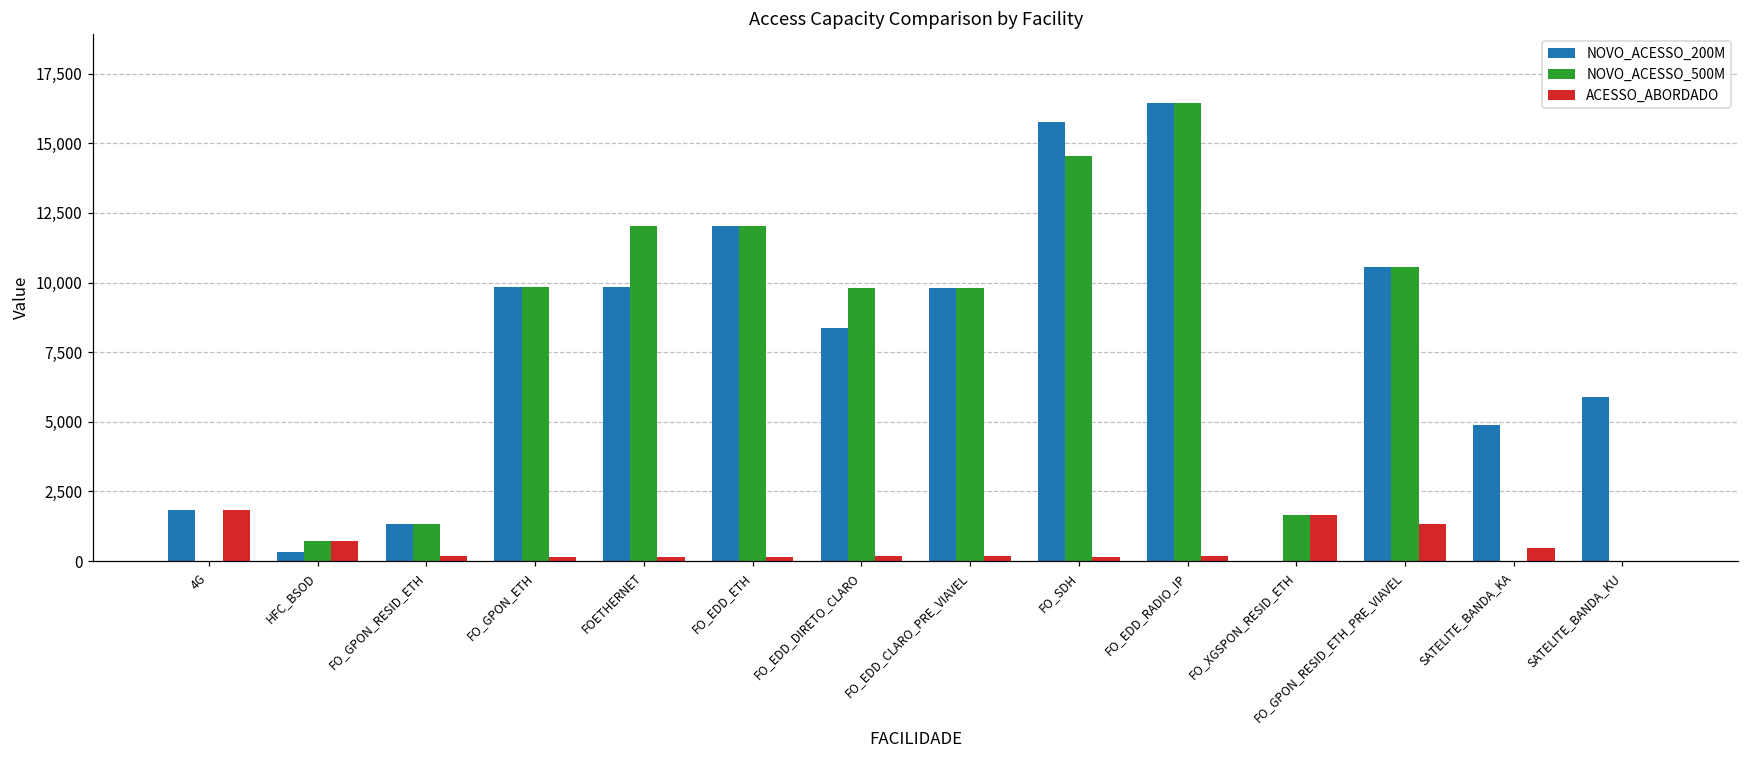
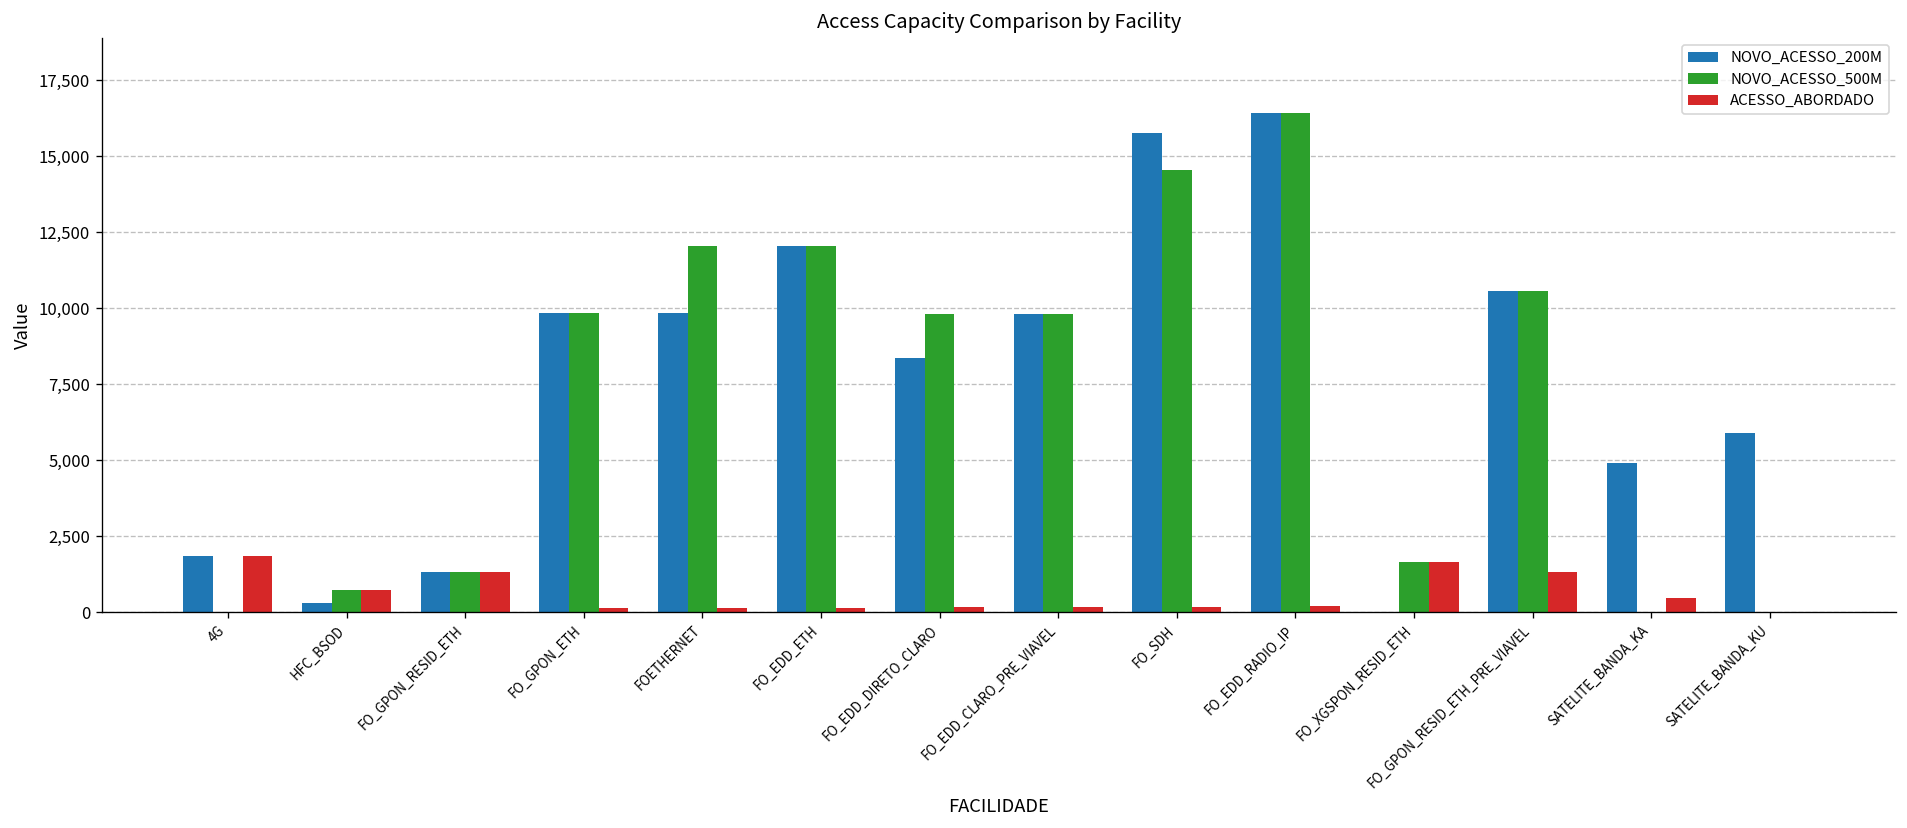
  {
    "NOVO_ACESSO_200M": {
      "4G": "1,800",
      "HFC_BSOD": "300",
      "FO_GPON_RESID_ETH": "1,300",
      "FO_GPON_ETH": "9,800",
      "FOETHERNET": "9,800",
      "FO_EDD_ETH": "12,000",
      "FO_EDD_DIRETO_CLARO": "8,400",
      "FO_EDD_CLARO_PRE_VIAVEL": "9,800",
      "FO_SDH": "15,800",
      "FO_EDD_RADIO_IP": "16,400",
      "FO_XGSPON_RESID_ETH": "0",
      "FO_GPON_RESID_ETH_PRE_VIAVEL": "10,600",
      "SATELITE_BANDA_KA": "4,900",
      "SATELITE_BANDA_KU": "5,900"
    },
    "NOVO_ACESSO_500M": {
      "4G": "0",
      "HFC_BSOD": "700",
      "FO_GPON_RESID_ETH": "1,300",
      "FO_GPON_ETH": "9,800",
      "FOETHERNET": "12,000",
      "FO_EDD_ETH": "12,000",
      "FO_EDD_DIRETO_CLARO": "9,800",
      "FO_EDD_CLARO_PRE_VIAVEL": "9,800",
      "FO_SDH": "14,500",
      "FO_EDD_RADIO_IP": "16,400",
      "FO_XGSPON_RESID_ETH": "1,700",
      "FO_GPON_RESID_ETH_PRE_VIAVEL": "10,600",
      "SATELITE_BANDA_KA": "0",
      "SATELITE_BANDA_KU": "0"
    },
    "ACESSO_ABORDADO": {
      "4G": "1,800",
      "HFC_BSOD": "700",
-     "FO_GPON_RESID_ETH": "200",
+     "FO_GPON_RESID_ETH": "1,300",
      "FO_GPON_ETH": "100",
      "FOETHERNET": "100",
      "FO_EDD_ETH": "100",
      "FO_EDD_DIRETO_CLARO": "200",
      "FO_EDD_CLARO_PRE_VIAVEL": "200",
      "FO_SDH": "200",
      "FO_EDD_RADIO_IP": "200",
      "FO_XGSPON_RESID_ETH": "1,700",
      "FO_GPON_RESID_ETH_PRE_VIAVEL": "1,300",
      "SATELITE_BANDA_KA": "500",
      "SATELITE_BANDA_KU": "0"
    }
  }
